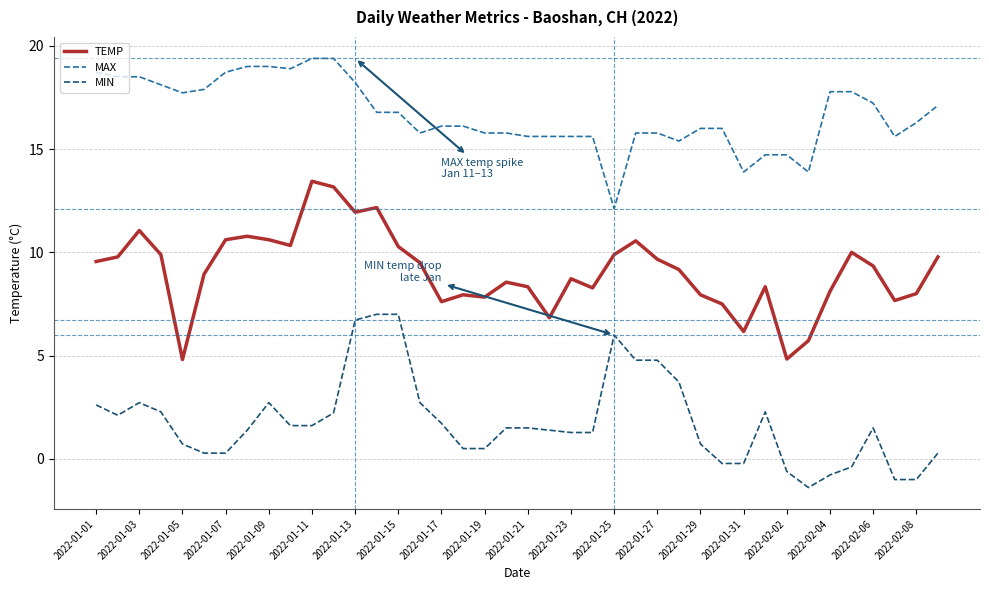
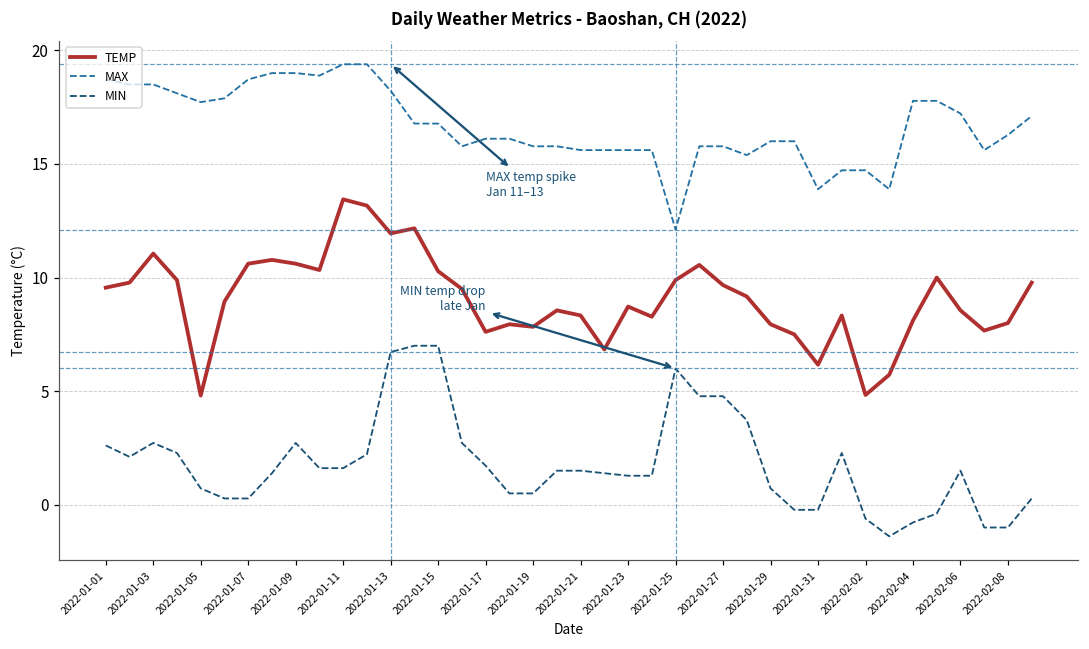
  {
    "TEMP": {
      "2022-01-01": 9.6,
      "2022-01-03": 11.1,
      "2022-01-05": 4.8,
      "2022-01-07": 10.6,
      "2022-01-09": 10.6,
      "2022-01-11": 13.4,
      "2022-01-13": 11.9,
      "2022-01-15": 10.3,
      "2022-01-17": 7.6,
      "2022-01-19": 7.8,
      "2022-01-21": 8.3,
      "2022-01-23": 8.7,
      "2022-01-25": 9.9,
      "2022-01-27": 9.7,
      "2022-01-29": 7.9,
      "2022-01-31": 6.2,
      "2022-02-02": 4.8,
      "2022-02-04": 8.1,
-     "2022-02-06": 9.3,
+     "2022-02-06": 8.6,
      "2022-02-08": 8.0
    }
  }
